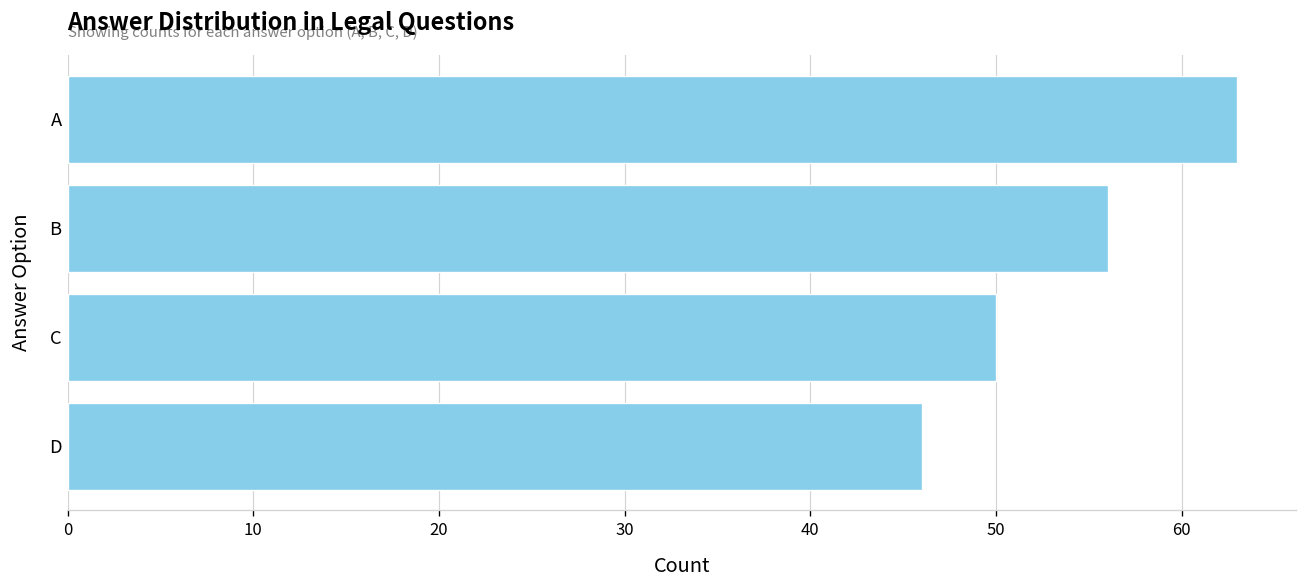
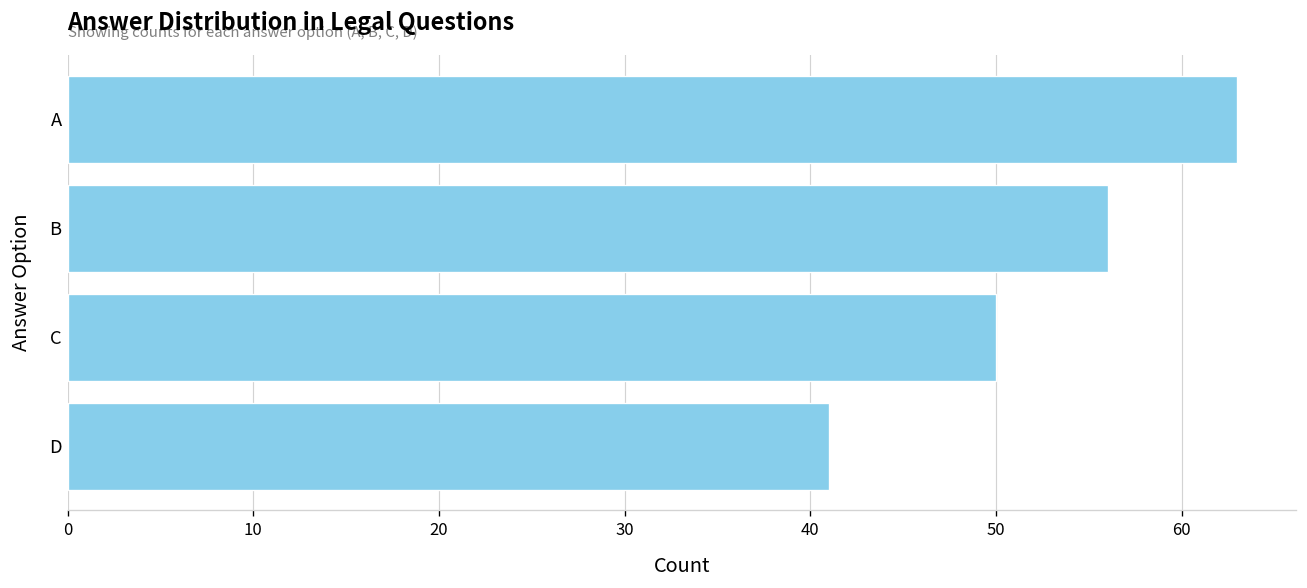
  {
    "A": 63,
    "B": 56,
    "C": 50,
-   "D": 46
+   "D": 41
  }
